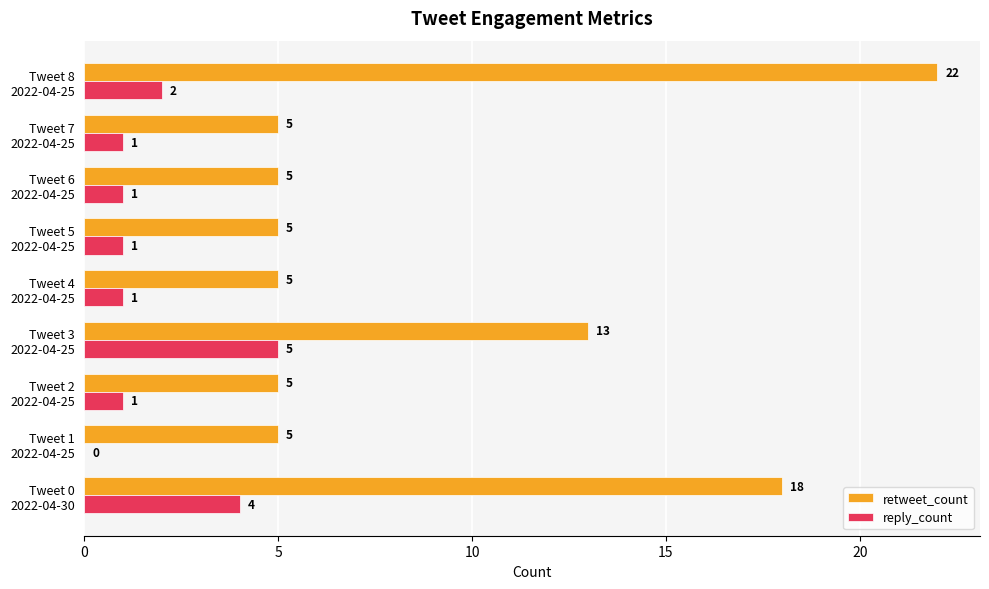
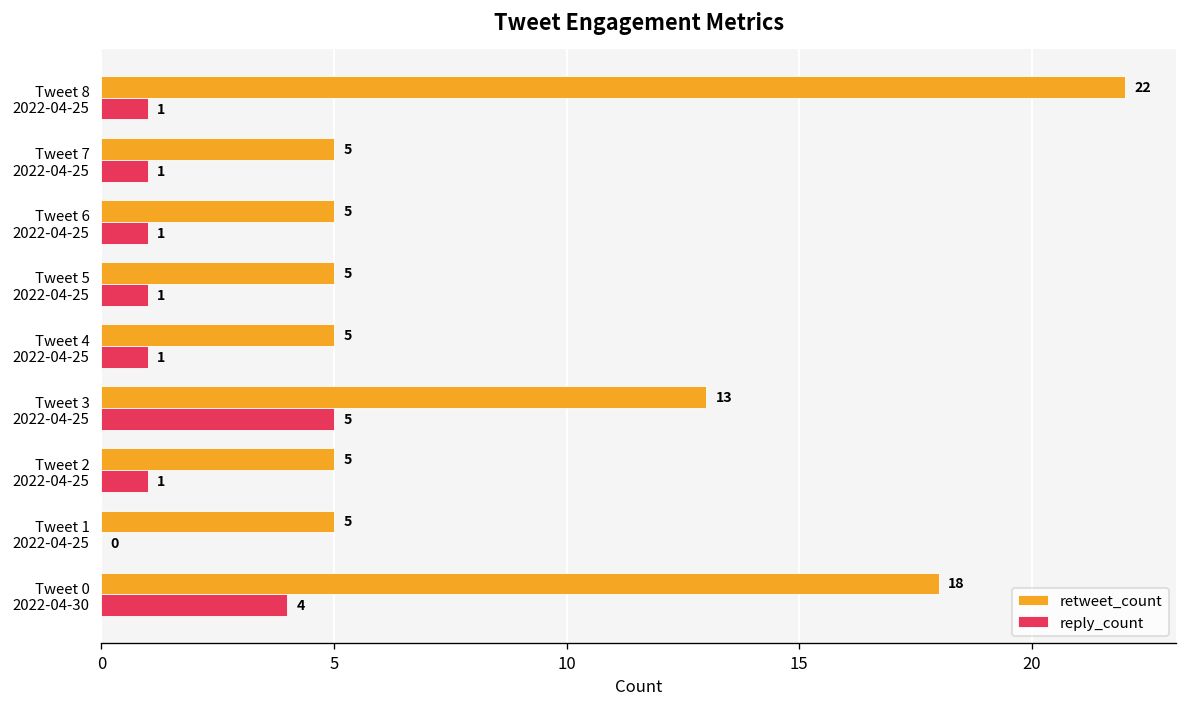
  {
    "retweet_count": {
      "Tweet 8 2022-04-25": 22,
      "Tweet 7 2022-04-25": 5,
      "Tweet 6 2022-04-25": 5,
      "Tweet 5 2022-04-25": 5,
      "Tweet 4 2022-04-25": 5,
      "Tweet 3 2022-04-25": 13,
      "Tweet 2 2022-04-25": 5,
      "Tweet 1 2022-04-25": 5,
      "Tweet 0 2022-04-30": 18
    },
    "reply_count": {
-     "Tweet 8 2022-04-25": 2,
+     "Tweet 8 2022-04-25": 1,
      "Tweet 7 2022-04-25": 1,
      "Tweet 6 2022-04-25": 1,
      "Tweet 5 2022-04-25": 1,
      "Tweet 4 2022-04-25": 1,
      "Tweet 3 2022-04-25": 5,
      "Tweet 2 2022-04-25": 1,
      "Tweet 1 2022-04-25": 0,
      "Tweet 0 2022-04-30": 4
    }
  }
